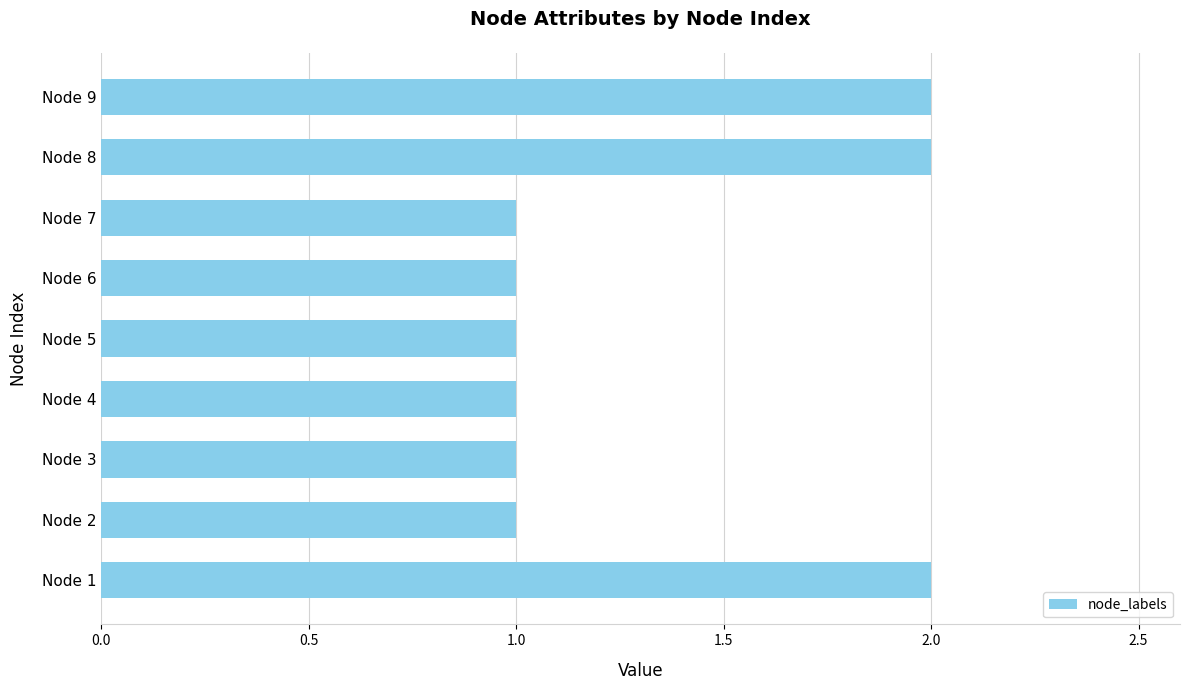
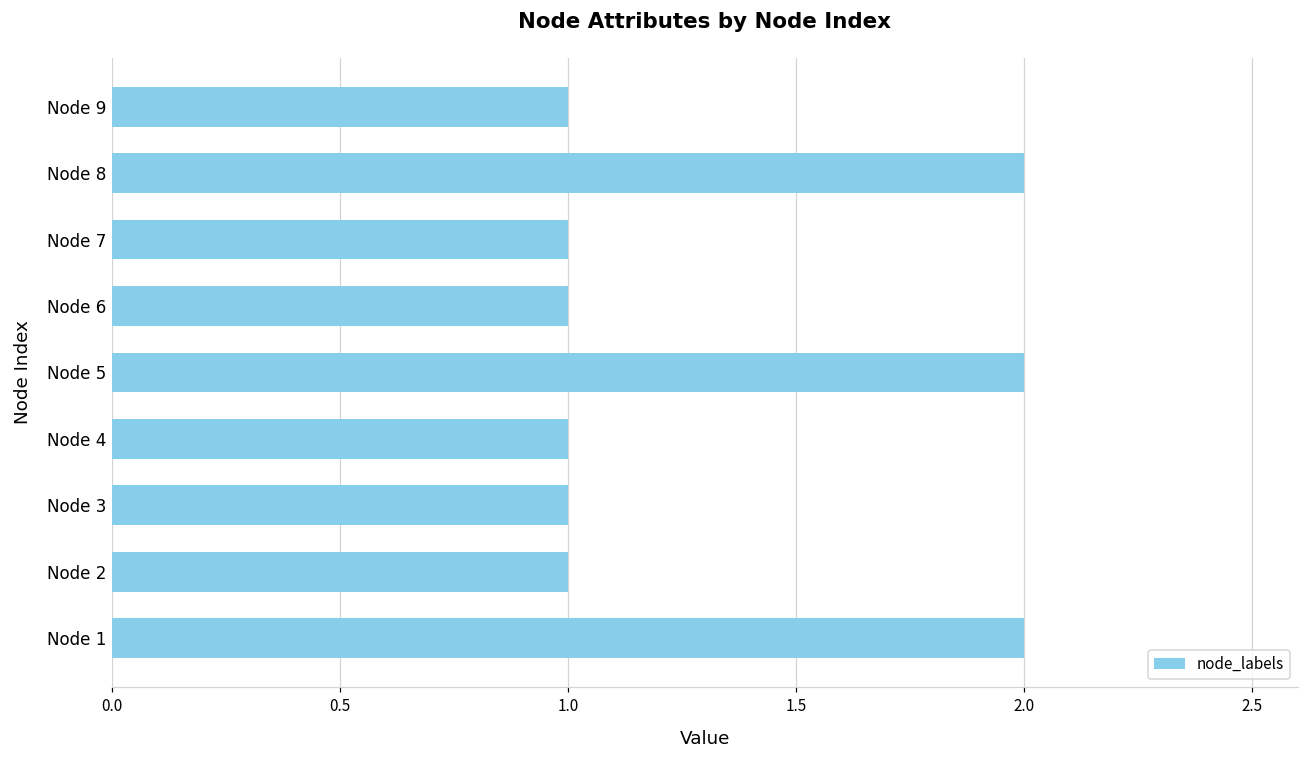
  {
-   "Node 9": 2,
+   "Node 9": 1,
    "Node 8": 2,
    "Node 7": 1,
    "Node 6": 1,
-   "Node 5": 1,
+   "Node 5": 2,
    "Node 4": 1,
    "Node 3": 1,
    "Node 2": 1,
    "Node 1": 2
  }
